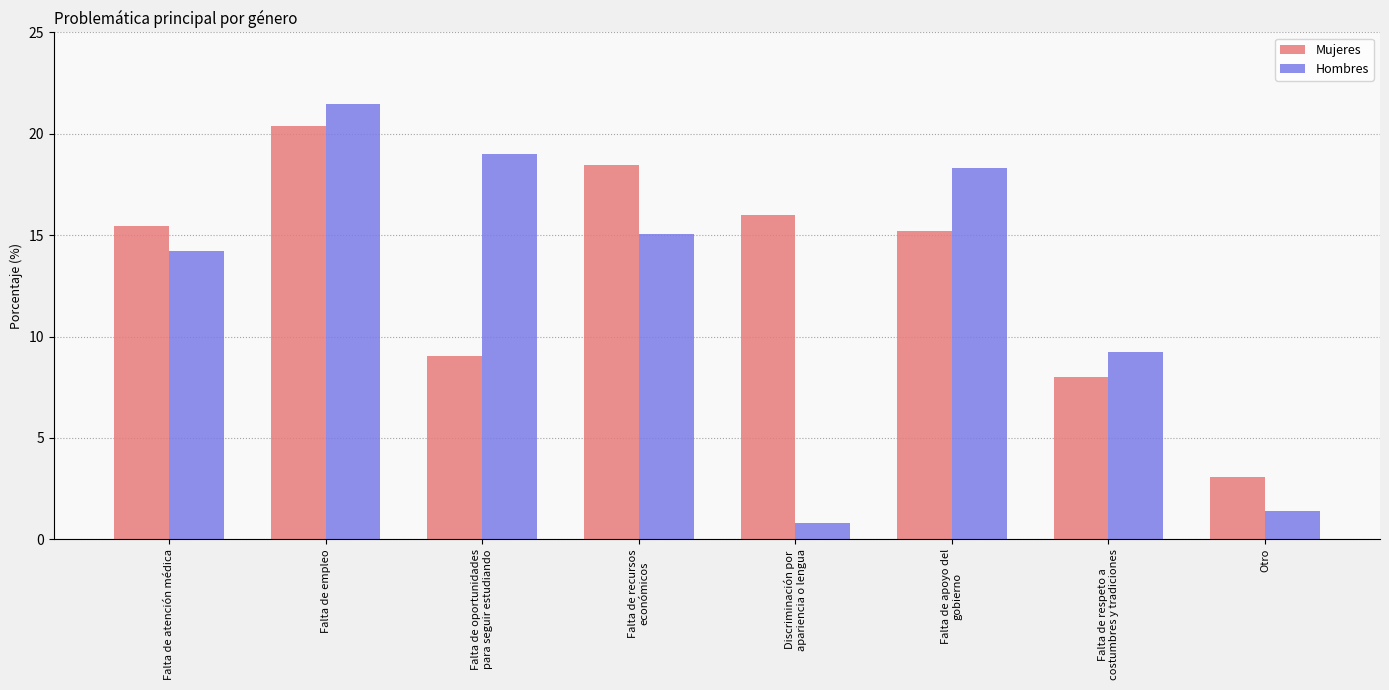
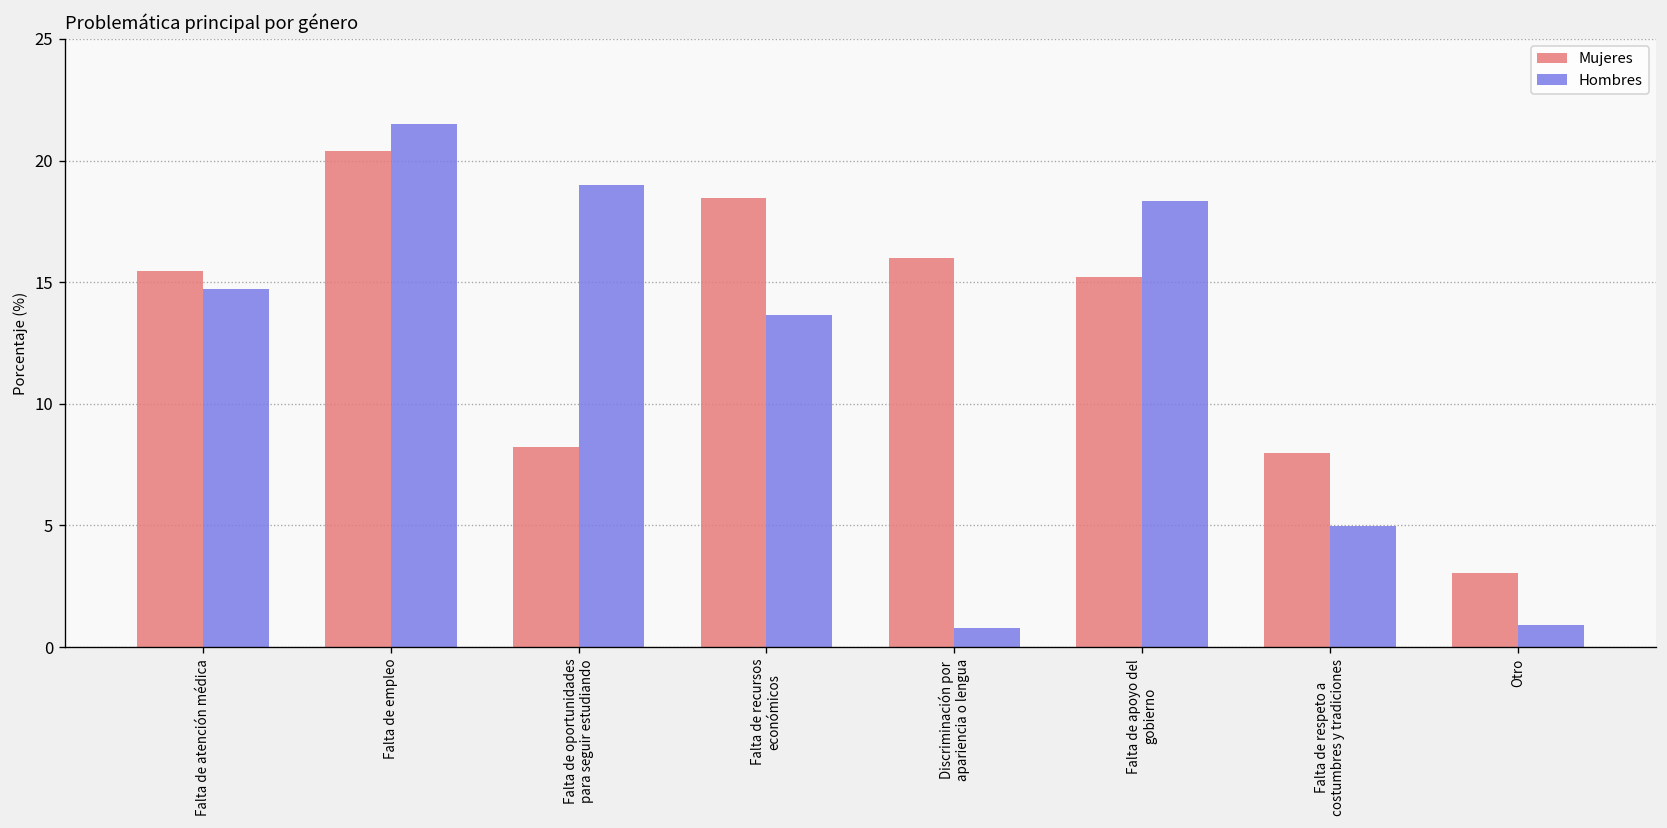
  {
    "Mujeres": {
      "Falta de atención médica": 15.4,
      "Falta de empleo": 20.4,
-     "Falta de oportunidades para seguir estudiando": 9.1,
+     "Falta de oportunidades para seguir estudiando": 8.2,
      "Falta de recursos económicos": 18.4,
      "Discriminación por apariencia o lengua": 16.0,
      "Falta de apoyo del gobierno": 15.2,
      "Falta de respeto a costumbres y tradiciones": 8.0,
      "Otro": 3.1
    },
    "Hombres": {
-     "Falta de atención médica": 14.2,
+     "Falta de atención médica": 14.7,
      "Falta de empleo": 21.5,
      "Falta de oportunidades para seguir estudiando": 19.0,
-     "Falta de recursos económicos": 15.1,
+     "Falta de recursos económicos": 13.7,
      "Discriminación por apariencia o lengua": 0.8,
      "Falta de apoyo del gobierno": 18.3,
-     "Falta de respeto a costumbres y tradiciones": 9.3,
-     "Otro": 1.4
+     "Falta de respeto a costumbres y tradiciones": 5.0,
+     "Otro": 0.9
    }
  }
